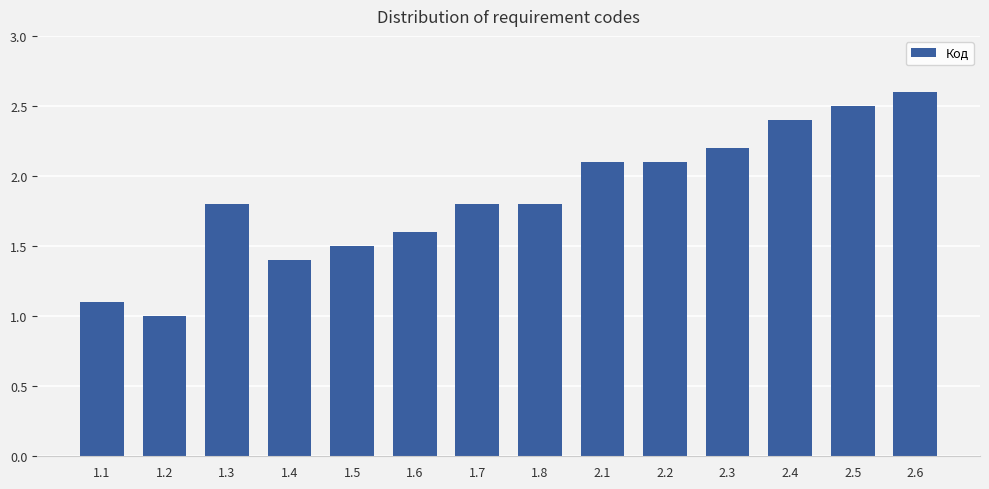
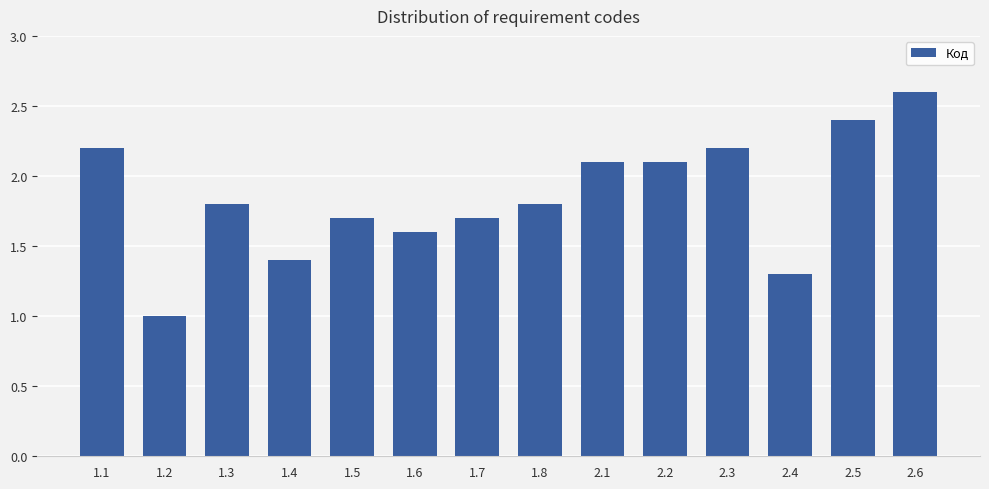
  {
-   "1.1": 1.1,
+   "1.1": 2.2,
    "1.2": 1.0,
    "1.3": 1.8,
    "1.4": 1.4,
-   "1.5": 1.5,
+   "1.5": 1.7,
    "1.6": 1.6,
-   "1.7": 1.8,
+   "1.7": 1.7,
    "1.8": 1.8,
    "2.1": 2.1,
    "2.2": 2.1,
    "2.3": 2.2,
-   "2.4": 2.4,
-   "2.5": 2.5,
+   "2.4": 1.3,
+   "2.5": 2.4,
    "2.6": 2.6
  }
